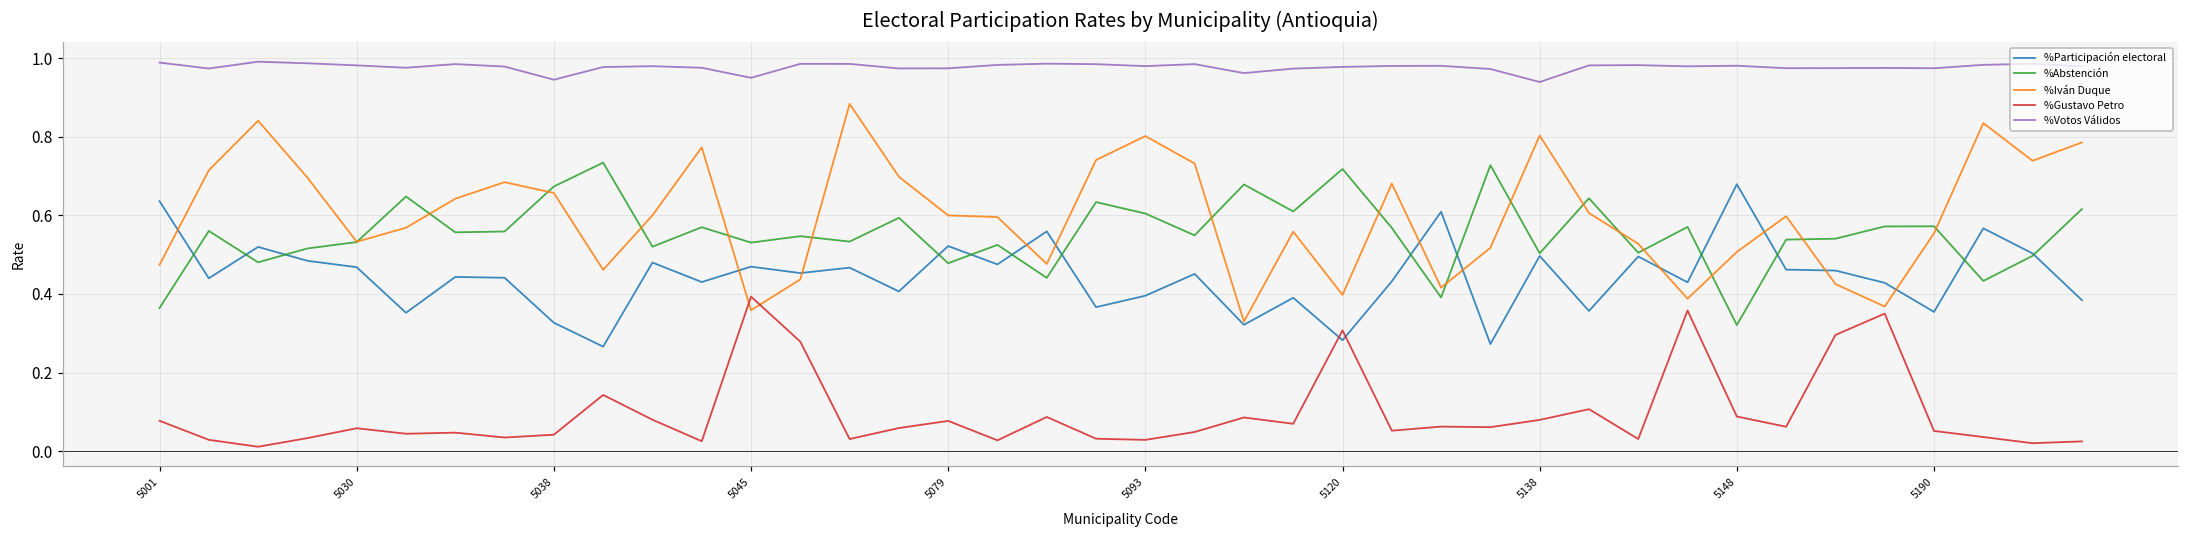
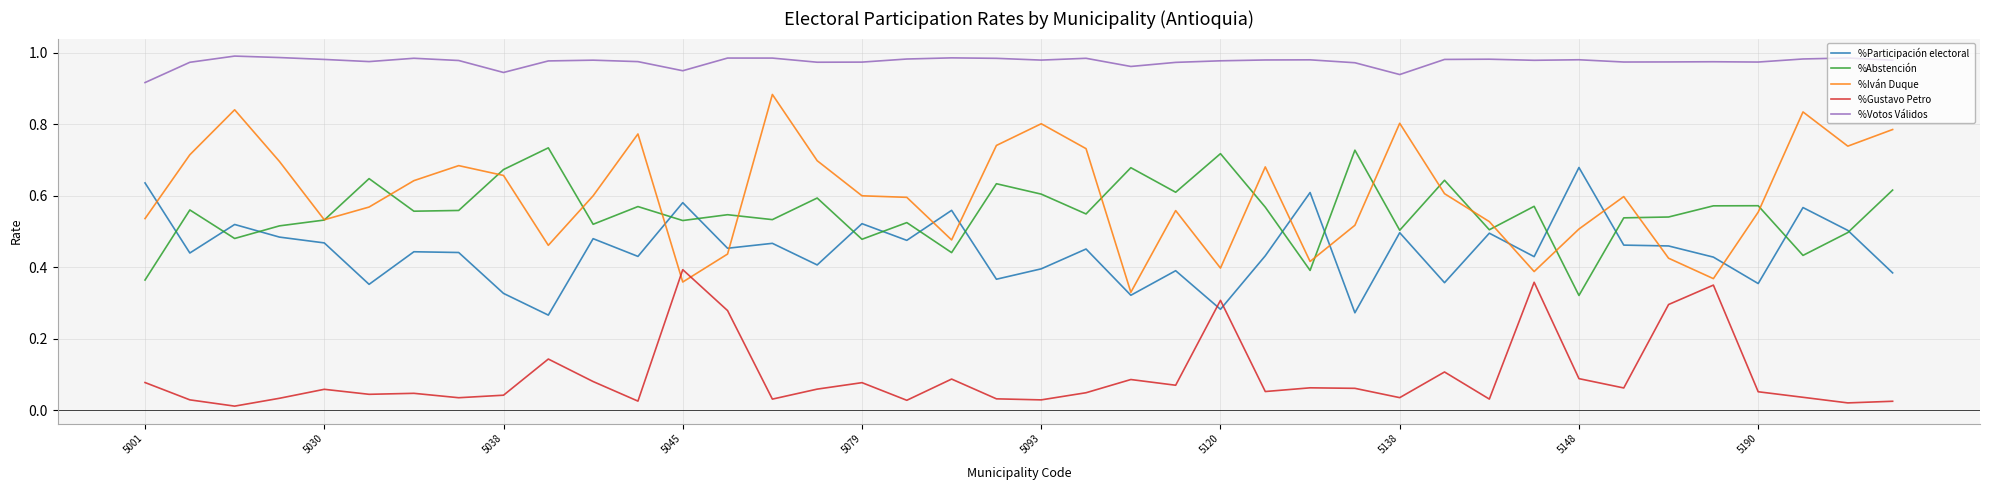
  {
    "%Participación electoral": {
      "5001": 0.64,
      "5030": 0.47,
      "5038": 0.33,
-     "5045": 0.47,
+     "5045": 0.58,
      "5079": 0.52,
      "5093": 0.40,
      "5120": 0.28,
      "5148": 0.68,
      "5190": 0.35
    },
    "%Abstención": {
      "5001": 0.36,
      "5038": 0.67,
      "5045": 0.53,
      "5079": 0.48,
      "5093": 0.60,
      "5120": 0.72,
      "5148": 0.32,
      "5190": 0.57
    },
    "%Iván Duque": {
-     "5001": 0.47,
+     "5001": 0.54,
      "5038": 0.66,
      "5045": 0.36,
      "5079": 0.60,
      "5093": 0.80,
      "5120": 0.40,
      "5138": 0.80,
      "5148": 0.51,
      "5190": 0.55
    },
    "%Gustavo Petro": {
      "5001": 0.08,
      "5030": 0.06,
      "5038": 0.04,
      "5045": 0.39,
      "5079": 0.08,
      "5093": 0.03,
      "5120": 0.31,
-     "5138": 0.08,
+     "5138": 0.03,
      "5148": 0.09,
      "5190": 0.05
    },
    "%Votos Válidos": {
-     "5001": 0.99,
+     "5001": 0.92,
      "5030": 0.98,
      "5038": 0.95,
      "5045": 0.95,
      "5079": 0.97,
      "5093": 0.98,
      "5120": 0.98,
      "5138": 0.94,
      "5148": 0.98,
      "5190": 0.97
    }
  }
